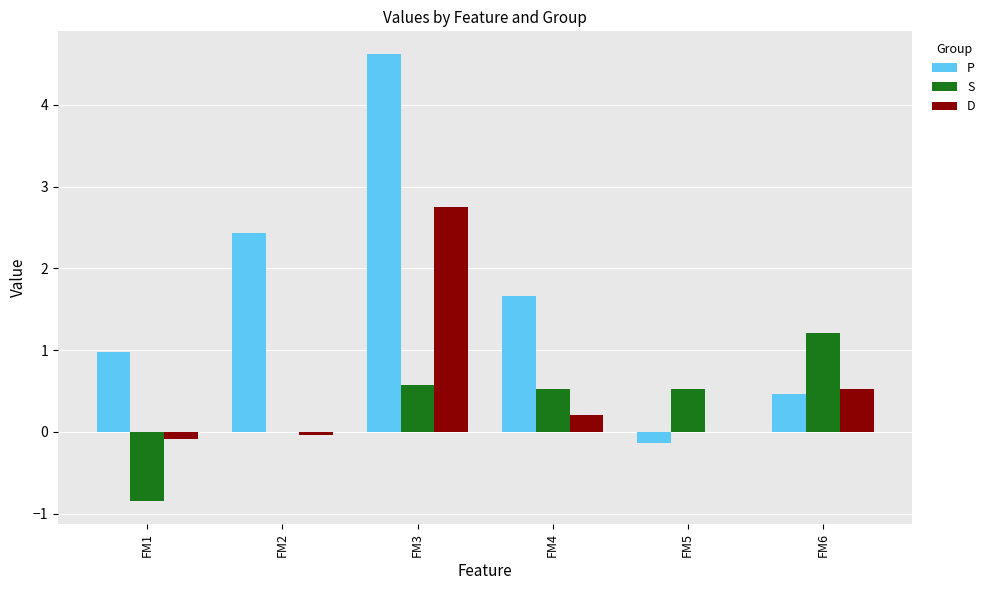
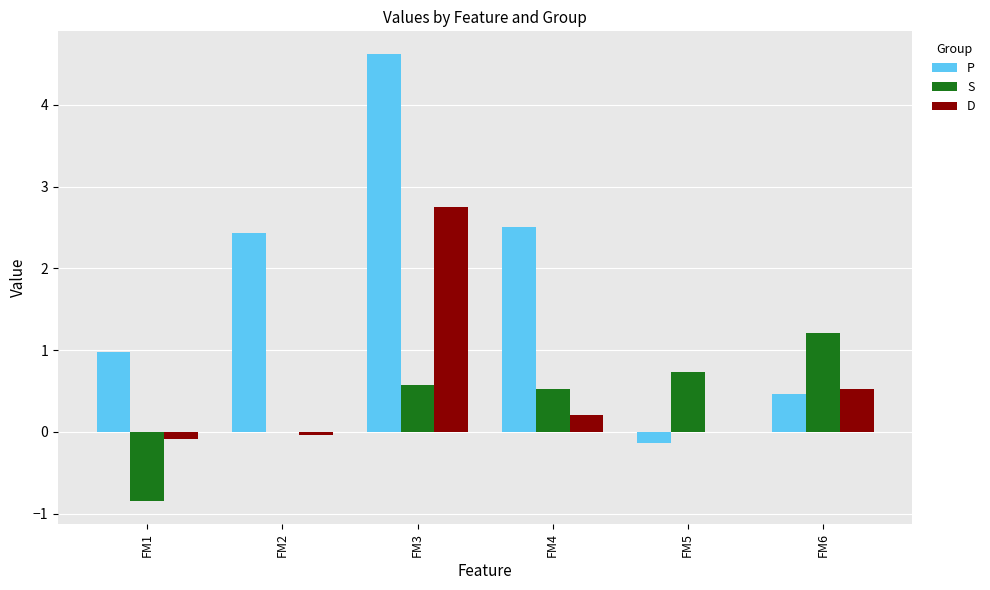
  {
    "P": {
      "FM1": 1.0,
      "FM2": 2.4,
      "FM3": 4.6,
-     "FM4": 1.7,
+     "FM4": 2.5,
      "FM5": -0.1,
      "FM6": 0.5
    },
    "S": {
      "FM1": -0.9,
      "FM2": 0.0,
      "FM3": 0.6,
      "FM4": 0.5,
-     "FM5": 0.5,
+     "FM5": 0.7,
      "FM6": 1.2
    },
    "D": {
      "FM1": -0.1,
      "FM2": 0.0,
      "FM3": 2.7,
      "FM4": 0.2,
      "FM5": 0.0,
      "FM6": 0.5
    }
  }
